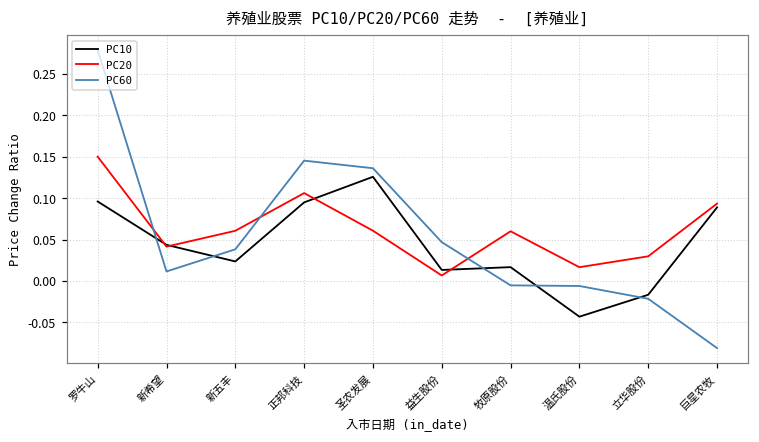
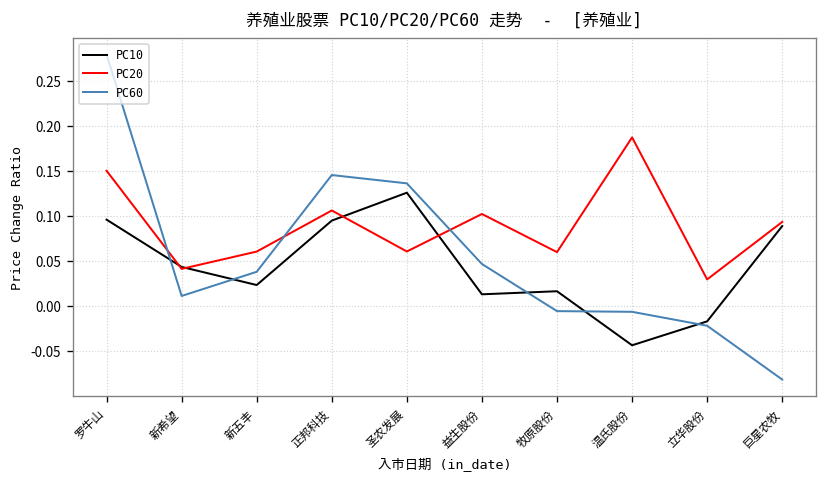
  {
    "PC10": {
      "罗牛山": 0.10,
      "新五丰": 0.02,
      "正邦科技": 0.09,
      "圣农发展": 0.13,
      "益生股份": 0.01,
      "牧原股份": 0.02,
      "温氏股份": -0.04,
      "立华股份": -0.02,
      "巨星农牧": 0.09
    },
    "PC20": {
      "罗牛山": 0.15,
      "新五丰": 0.06,
      "正邦科技": 0.11,
      "圣农发展": 0.06,
-     "益生股份": 0.01,
+     "益生股份": 0.10,
      "牧原股份": 0.06,
-     "温氏股份": 0.02,
+     "温氏股份": 0.19,
      "立华股份": 0.03,
      "巨星农牧": 0.09
    },
    "PC60": {
      "新希望": 0.01,
      "新五丰": 0.04,
      "正邦科技": 0.15,
      "圣农发展": 0.14,
      "益生股份": 0.05,
      "牧原股份": -0.01,
      "温氏股份": -0.01,
      "立华股份": -0.02,
      "巨星农牧": -0.08
    }
  }
